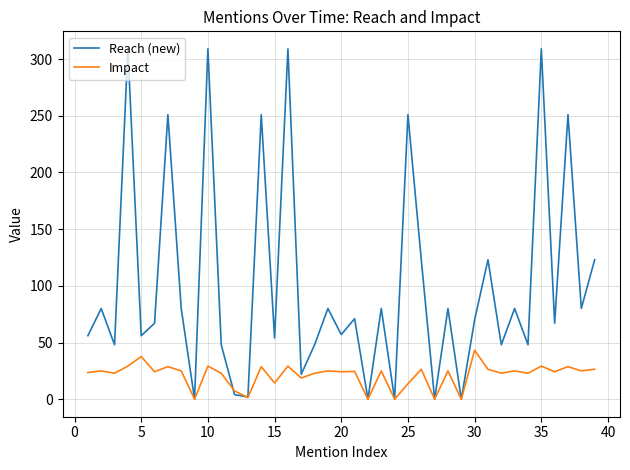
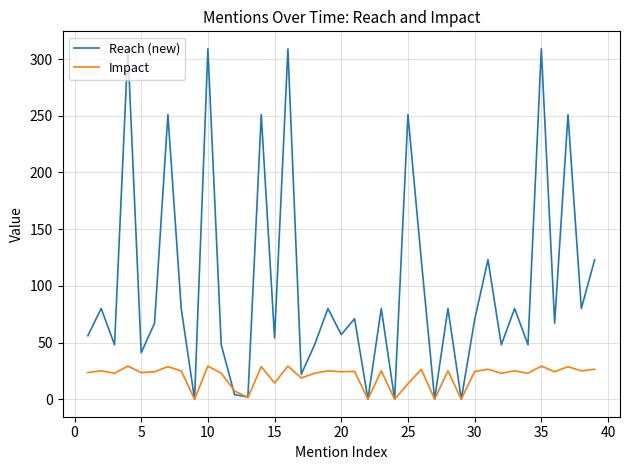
  {
    "Reach (new)": {
-     "5": 56,
+     "5": 41,
      "10": 309,
      "15": 54,
      "20": 57,
      "25": 251,
      "30": 70,
      "35": 309
    },
    "Impact": {
-     "5": 38,
+     "5": 24,
      "10": 29,
      "15": 14,
      "20": 24,
      "25": 14,
-     "30": 43,
+     "30": 24,
      "35": 29
    }
  }
